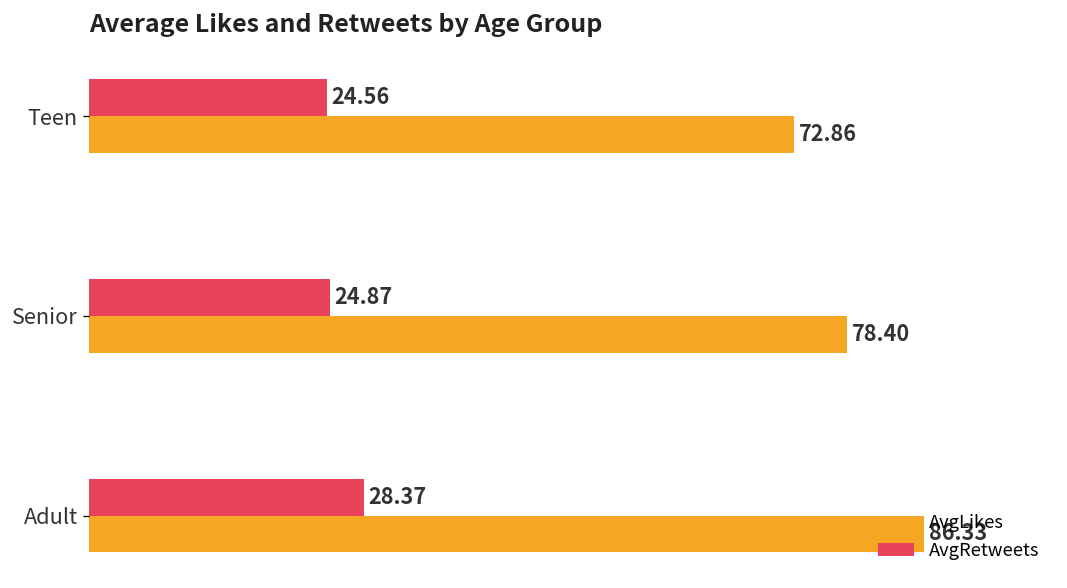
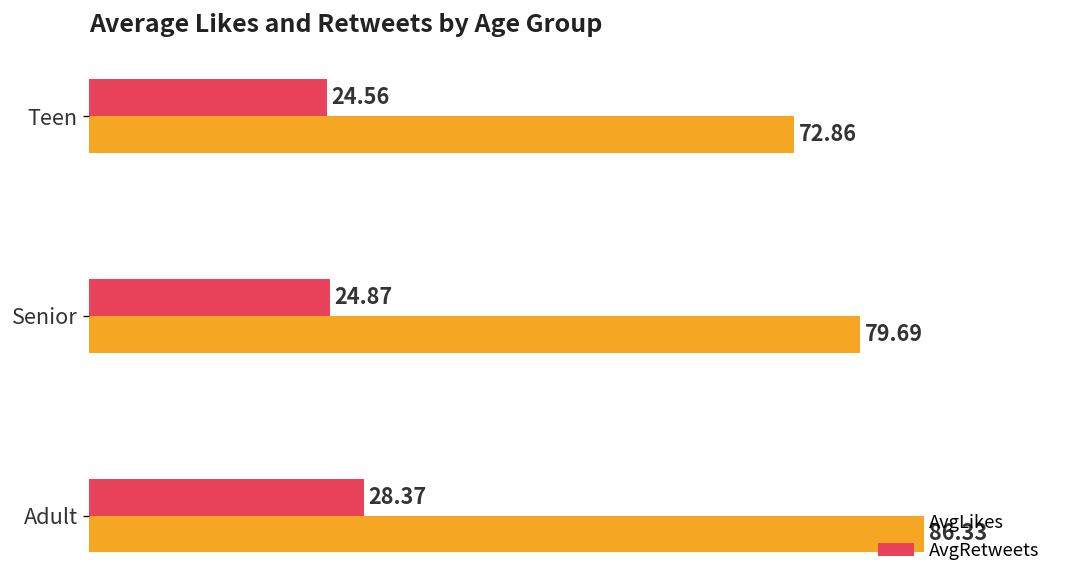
  {
    "AvgLikes": {
      "Teen": 72.86,
-     "Senior": 78.40,
+     "Senior": 79.69,
      "Adult": 86.33
    },
    "AvgRetweets": {
      "Teen": 24.56,
      "Senior": 24.87,
      "Adult": 28.37
    }
  }
